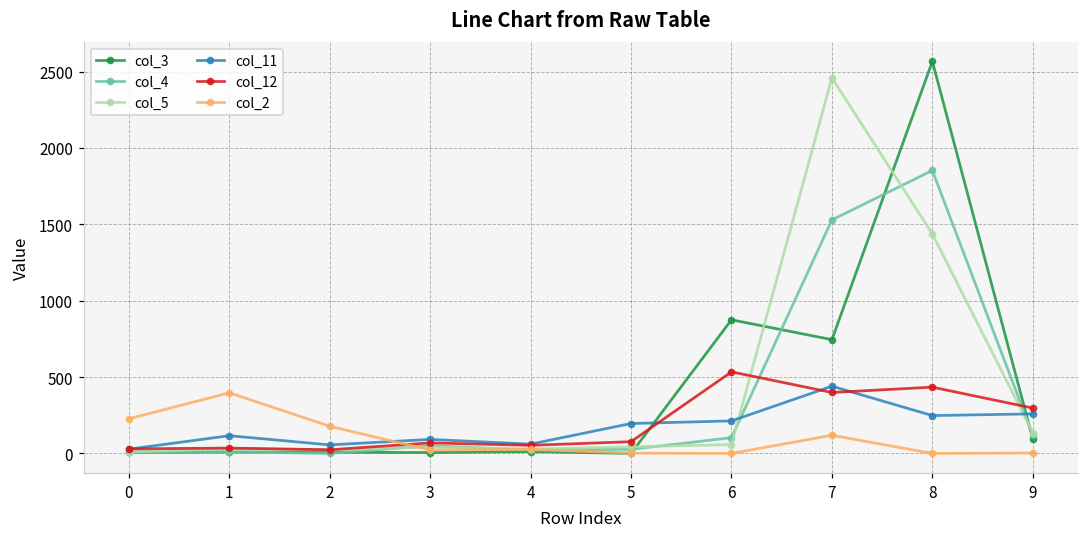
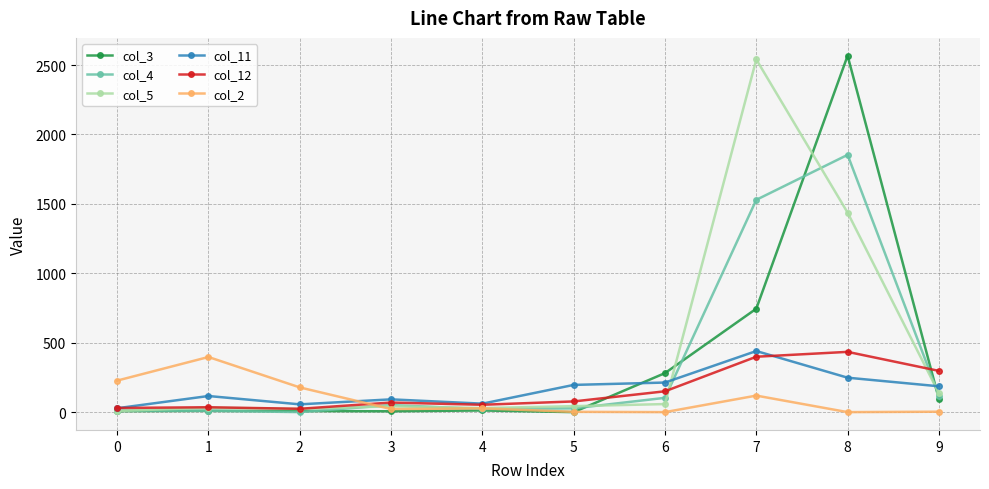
  {
    "col_3": {
-     "6": 880,
+     "6": 280,
      "7": 750,
      "8": 2570,
      "9": 90
    },
    "col_4": {
      "6": 100,
      "7": 1530,
      "8": 1850
    },
    "col_5": {
      "6": 60,
-     "7": 2460,
+     "7": 2540,
      "8": 1440
    },
    "col_11": {
      "1": 120,
      "2": 60,
      "3": 90,
      "5": 200,
      "6": 210,
      "7": 440,
      "8": 250,
-     "9": 260
+     "9": 190
    },
    "col_12": {
      "5": 80,
-     "6": 530,
+     "6": 150,
      "7": 400,
      "8": 430,
      "9": 300
    },
    "col_2": {
      "0": 230,
      "1": 400,
      "2": 180,
      "6": 0,
      "7": 120,
      "8": 0,
      "9": 0
    }
  }
